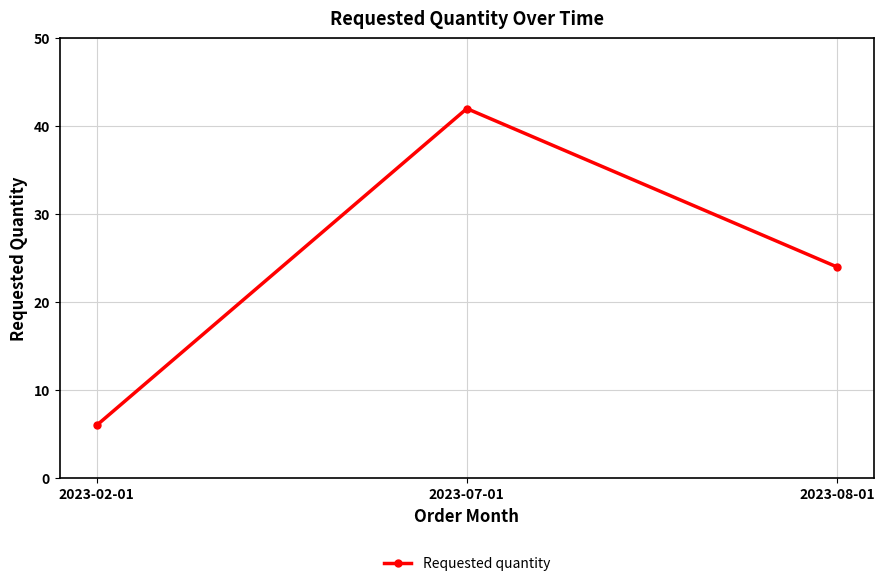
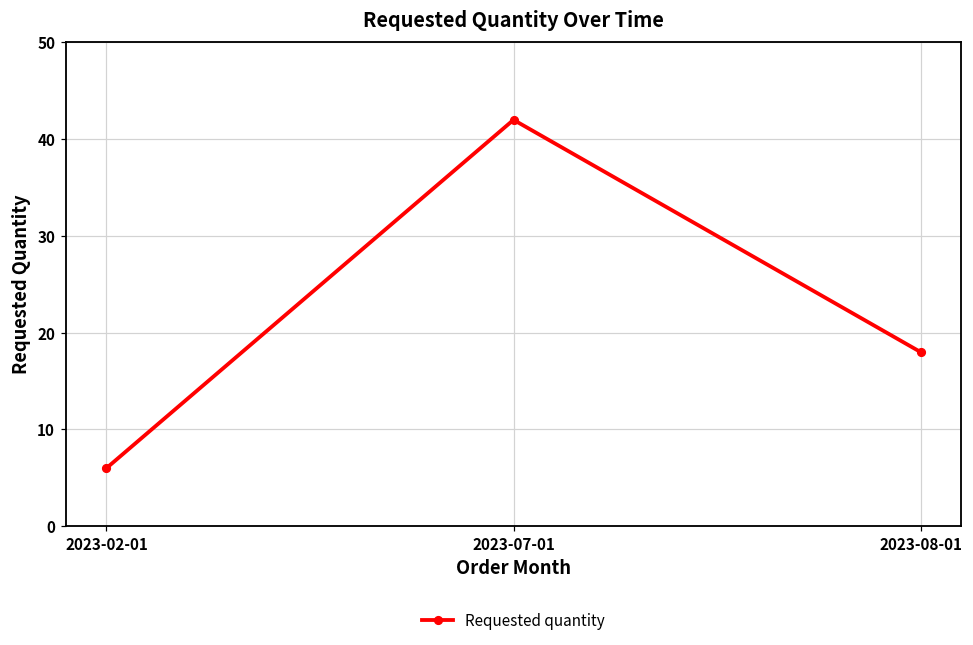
  {
    "2023-02-01": 6,
    "2023-07-01": 42,
-   "2023-08-01": 24
+   "2023-08-01": 18
  }
